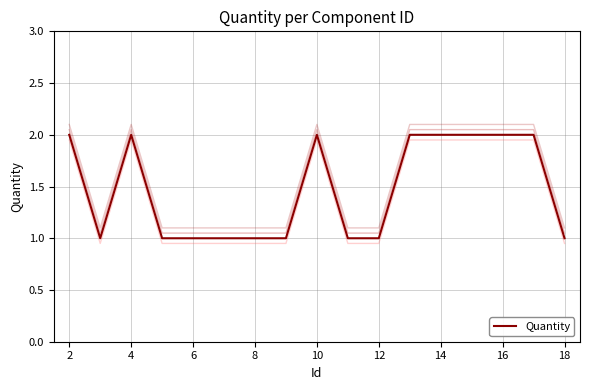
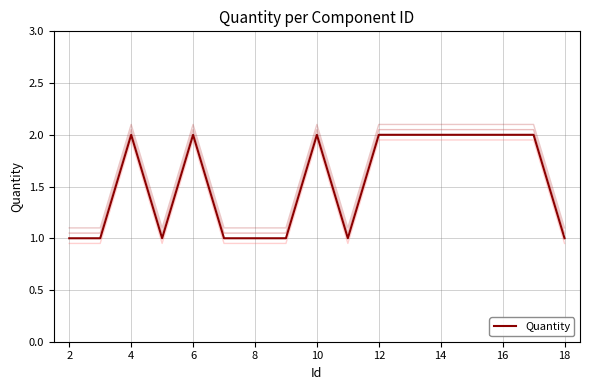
  {
    "Quantity": {
-     "2": 2,
+     "2": 1,
      "4": 2,
-     "6": 1,
+     "6": 2,
      "8": 1,
      "10": 2,
-     "12": 1,
+     "12": 2,
      "14": 2,
      "16": 2,
      "18": 1
    }
  }
